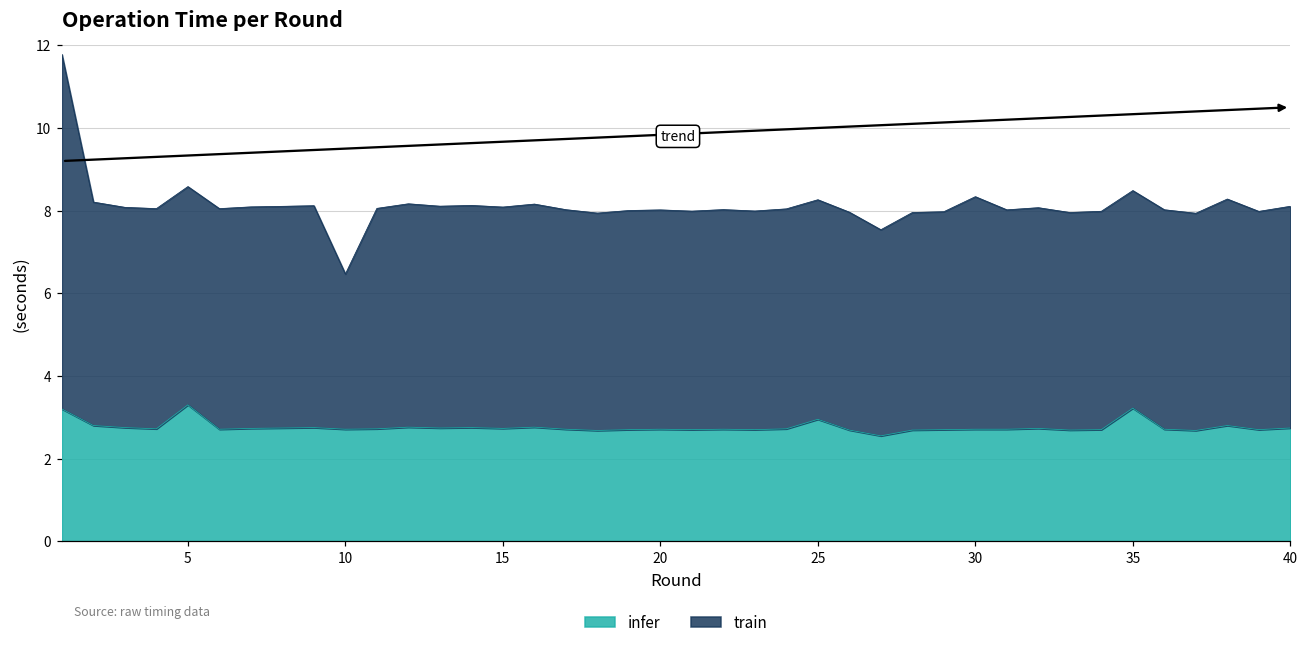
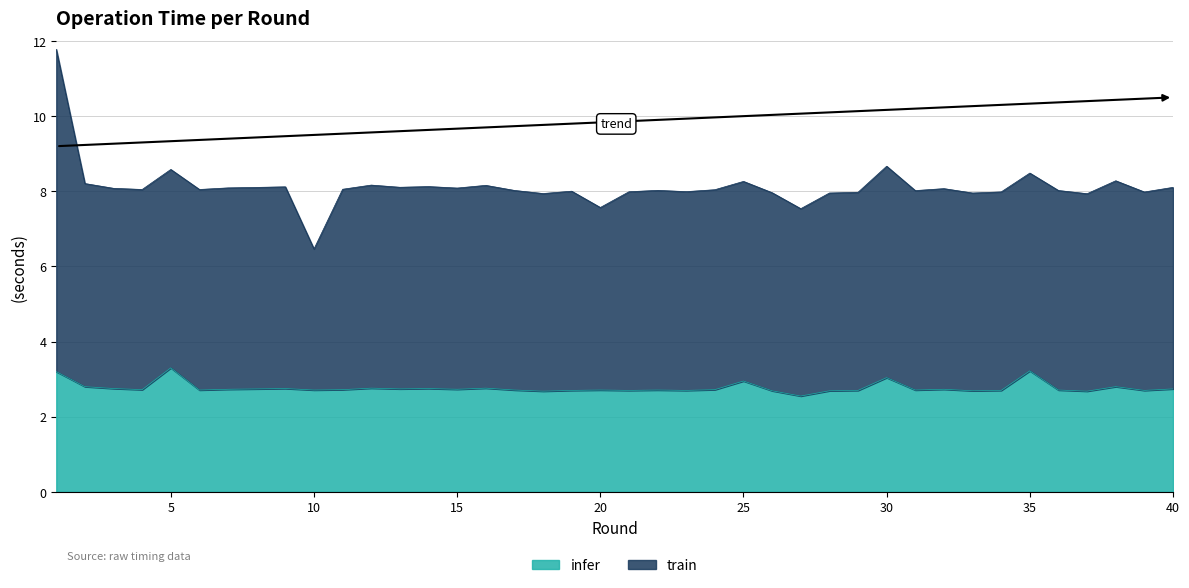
  {
    "infer": {
      "5": 3.3,
      "10": 2.7,
      "15": 2.7,
      "20": 2.7,
      "25": 3.0,
-     "30": 2.7,
+     "30": 3.0,
      "35": 3.2,
      "40": 2.7
    },
    "train": {
      "5": 5.3,
      "10": 3.8,
      "15": 5.4,
-     "20": 5.3,
+     "20": 4.9,
      "25": 5.3,
      "30": 5.6,
      "35": 5.3,
      "40": 5.4
    }
  }
